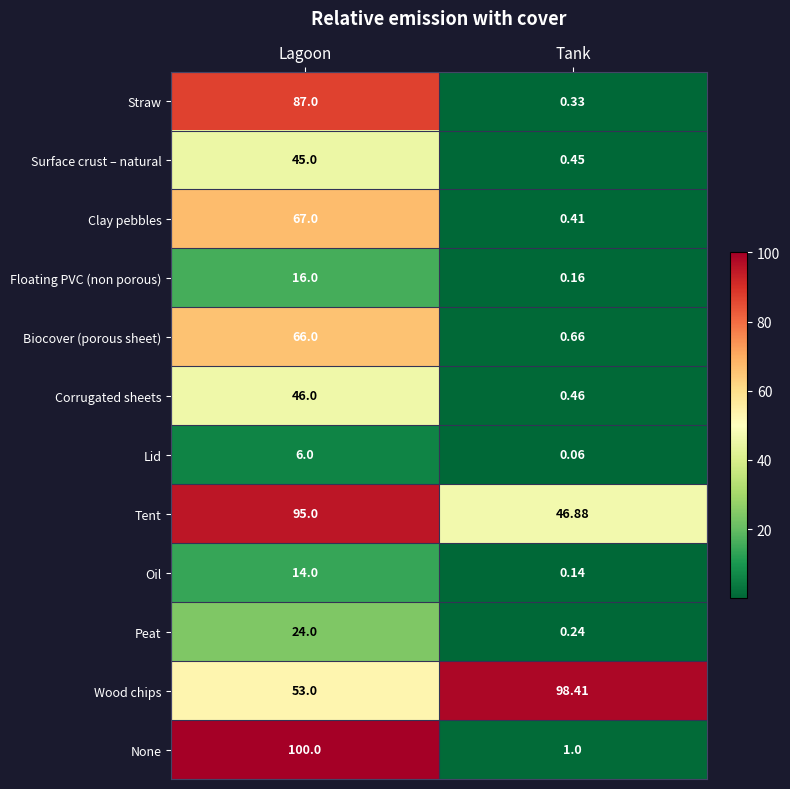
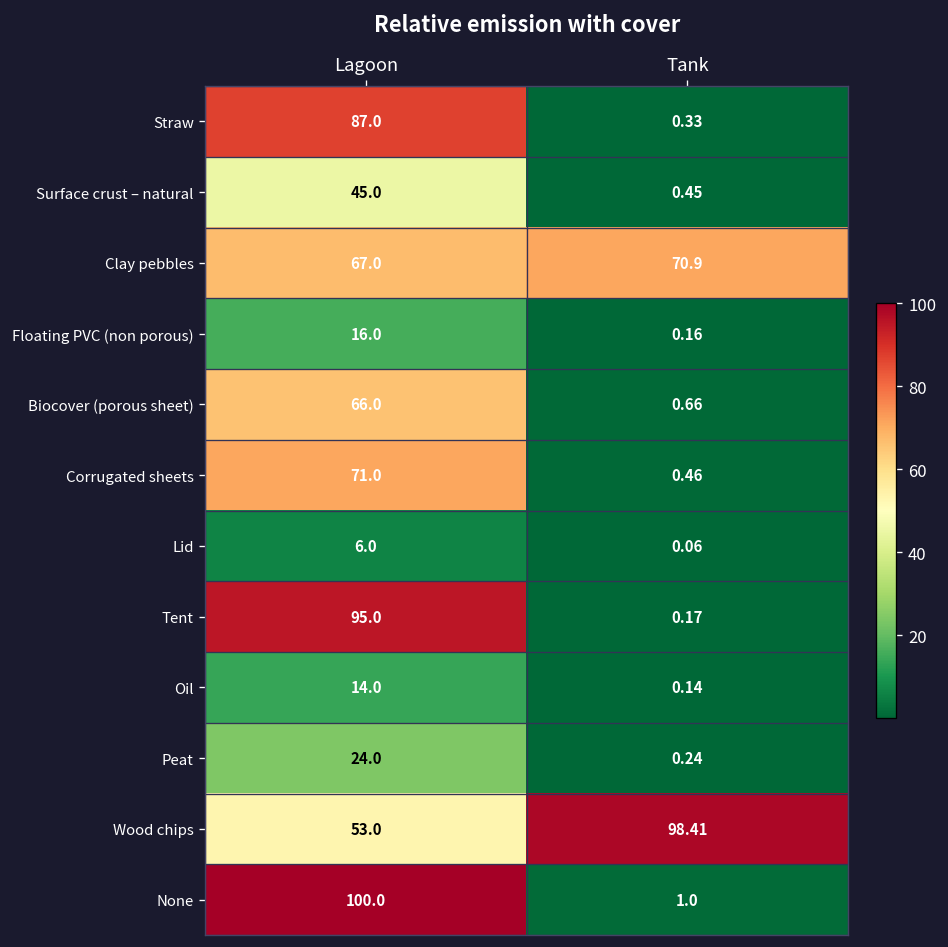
  {
    "Straw": {
      "Lagoon": 87.0,
      "Tank": 0.33
    },
    "Surface crust – natural": {
      "Lagoon": 45.0,
      "Tank": 0.45
    },
    "Clay pebbles": {
      "Lagoon": 67.0,
-     "Tank": 0.41
+     "Tank": 70.9
    },
    "Floating PVC (non porous)": {
      "Lagoon": 16.0,
      "Tank": 0.16
    },
    "Biocover (porous sheet)": {
      "Lagoon": 66.0,
      "Tank": 0.66
    },
    "Corrugated sheets": {
-     "Lagoon": 46.0,
+     "Lagoon": 71.0,
      "Tank": 0.46
    },
    "Lid": {
      "Lagoon": 6.0,
      "Tank": 0.06
    },
    "Tent": {
      "Lagoon": 95.0,
-     "Tank": 46.88
+     "Tank": 0.17
    },
    "Oil": {
      "Lagoon": 14.0,
      "Tank": 0.14
    },
    "Peat": {
      "Lagoon": 24.0,
      "Tank": 0.24
    },
    "Wood chips": {
      "Lagoon": 53.0,
      "Tank": 98.41
    },
    "None": {
      "Lagoon": 100.0,
      "Tank": 1.0
    }
  }
